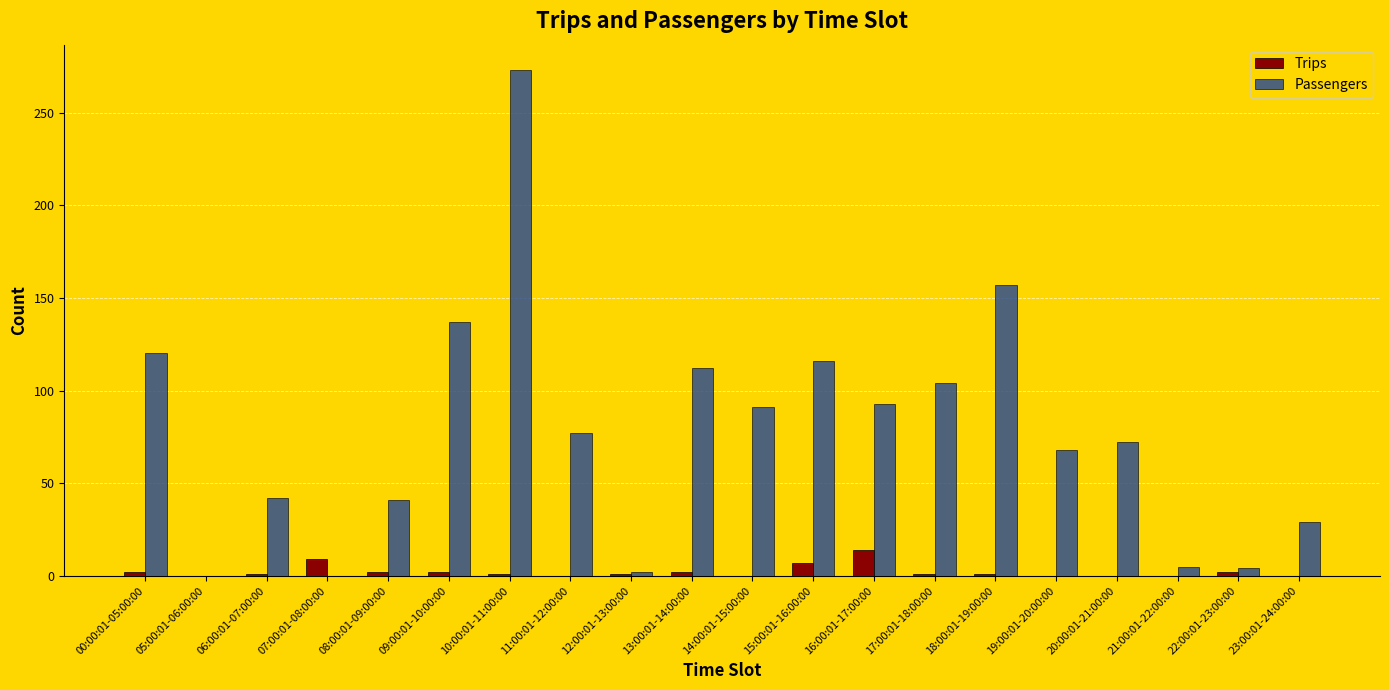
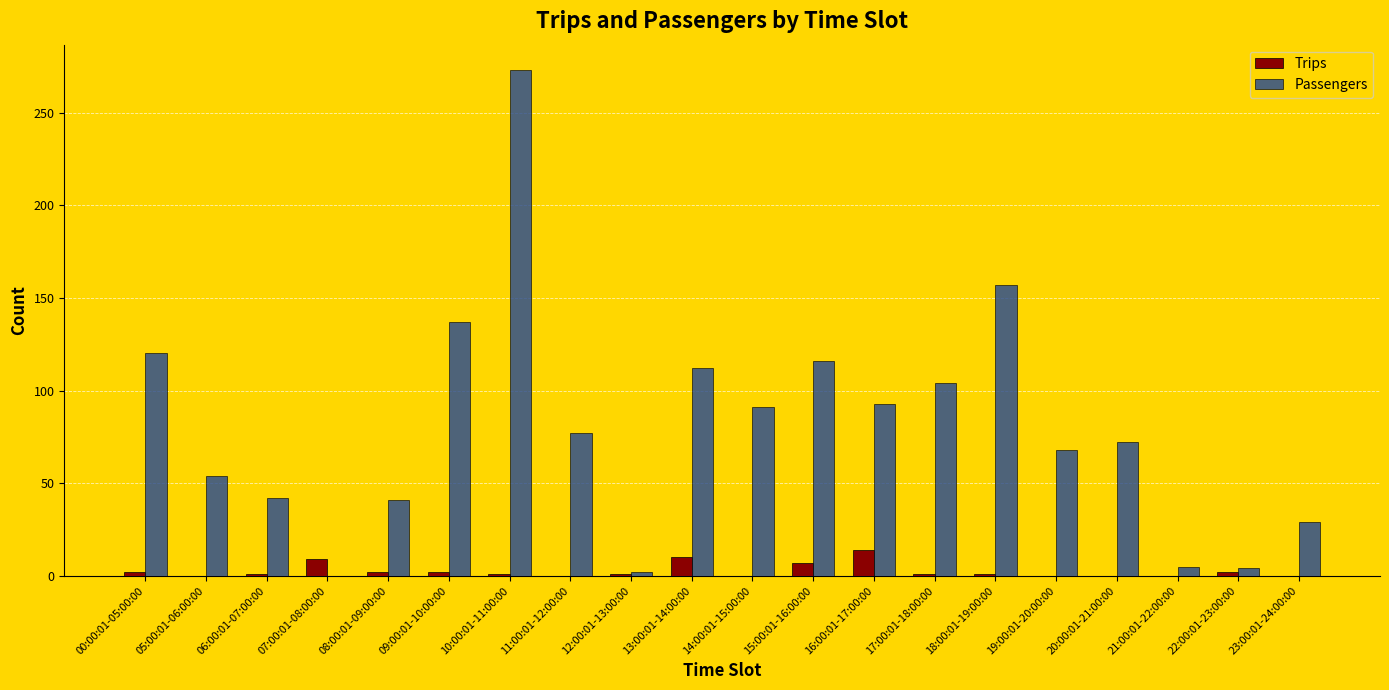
  {
    "Trips": {
      "00:00:01-05:00:00": 2,
      "05:00:01-06:00:00": 0,
      "07:00:01-08:00:00": 9,
      "08:00:01-09:00:00": 2,
      "09:00:01-10:00:00": 2,
      "11:00:01-12:00:00": 0,
-     "13:00:01-14:00:00": 2,
+     "13:00:01-14:00:00": 10,
      "14:00:01-15:00:00": 0,
      "15:00:01-16:00:00": 7,
      "16:00:01-17:00:00": 14,
      "19:00:01-20:00:00": 0,
      "20:00:01-21:00:00": 0,
      "21:00:01-22:00:00": 0,
      "22:00:01-23:00:00": 2,
      "23:00:01-24:00:00": 0
    },
    "Passengers": {
      "00:00:01-05:00:00": 120,
-     "05:00:01-06:00:00": 0,
+     "05:00:01-06:00:00": 54,
      "06:00:01-07:00:00": 42,
      "07:00:01-08:00:00": 0,
      "08:00:01-09:00:00": 41,
      "09:00:01-10:00:00": 137,
      "10:00:01-11:00:00": 273,
      "11:00:01-12:00:00": 77,
      "12:00:01-13:00:00": 2,
      "13:00:01-14:00:00": 112,
      "14:00:01-15:00:00": 91,
      "15:00:01-16:00:00": 116,
      "16:00:01-17:00:00": 93,
      "17:00:01-18:00:00": 104,
      "18:00:01-19:00:00": 157,
      "19:00:01-20:00:00": 68,
      "20:00:01-21:00:00": 72,
      "21:00:01-22:00:00": 5,
      "22:00:01-23:00:00": 4,
      "23:00:01-24:00:00": 29
    }
  }
